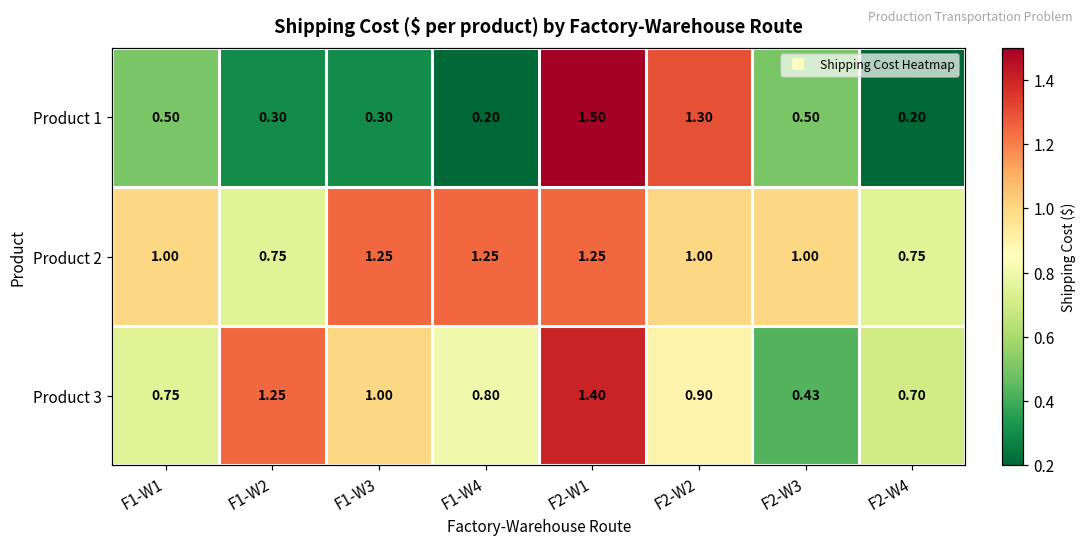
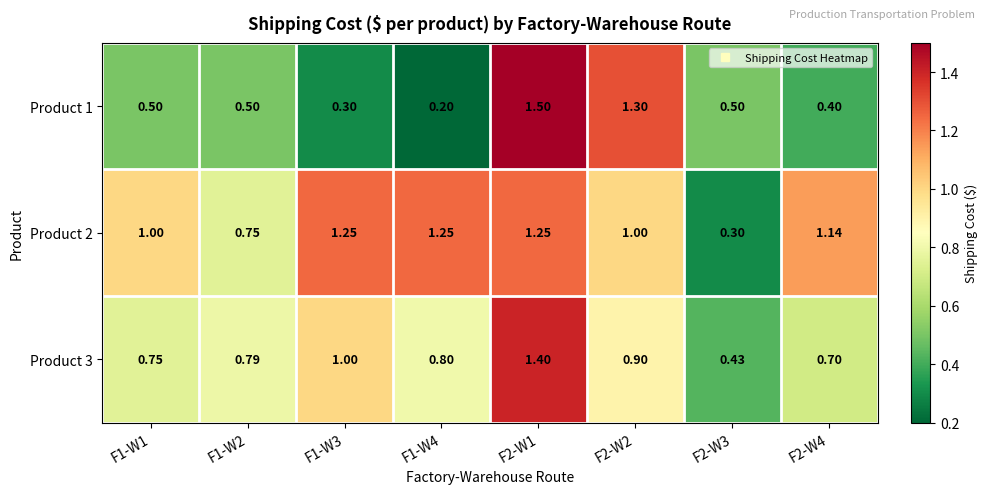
  {
    "Product 1": {
      "F1-W1": 0.50,
-     "F1-W2": 0.30,
+     "F1-W2": 0.50,
      "F1-W3": 0.30,
      "F1-W4": 0.20,
      "F2-W1": 1.50,
      "F2-W2": 1.30,
      "F2-W3": 0.50,
-     "F2-W4": 0.20
+     "F2-W4": 0.40
    },
    "Product 2": {
      "F1-W1": 1.00,
      "F1-W2": 0.75,
      "F1-W3": 1.25,
      "F1-W4": 1.25,
      "F2-W1": 1.25,
      "F2-W2": 1.00,
-     "F2-W3": 1.00,
-     "F2-W4": 0.75
+     "F2-W3": 0.30,
+     "F2-W4": 1.14
    },
    "Product 3": {
      "F1-W1": 0.75,
-     "F1-W2": 1.25,
+     "F1-W2": 0.79,
      "F1-W3": 1.00,
      "F1-W4": 0.80,
      "F2-W1": 1.40,
      "F2-W2": 0.90,
      "F2-W3": 0.43,
      "F2-W4": 0.70
    }
  }
